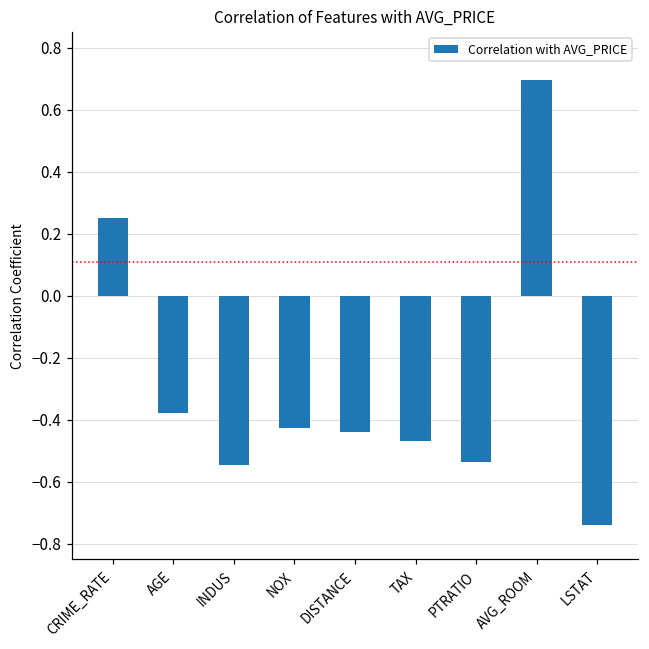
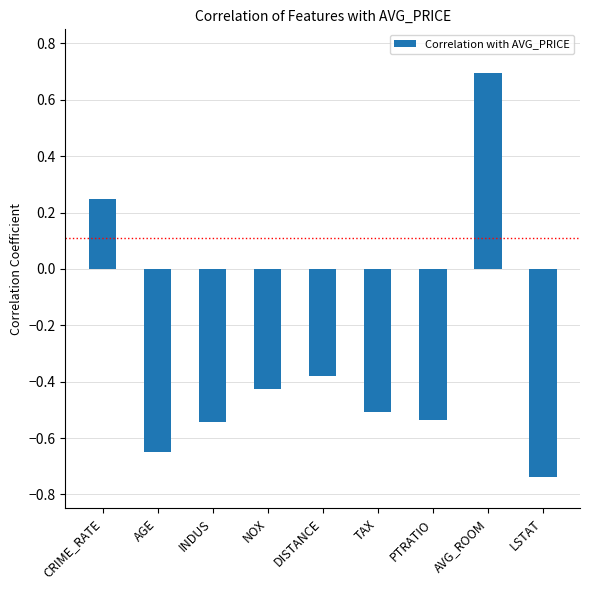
  {
    "CRIME_RATE": 0.25,
-   "AGE": -0.38,
+   "AGE": -0.65,
    "INDUS": -0.54,
    "NOX": -0.43,
-   "DISTANCE": -0.44,
-   "TAX": -0.47,
+   "DISTANCE": -0.38,
+   "TAX": -0.51,
    "PTRATIO": -0.54,
    "AVG_ROOM": 0.70,
    "LSTAT": -0.74
  }
